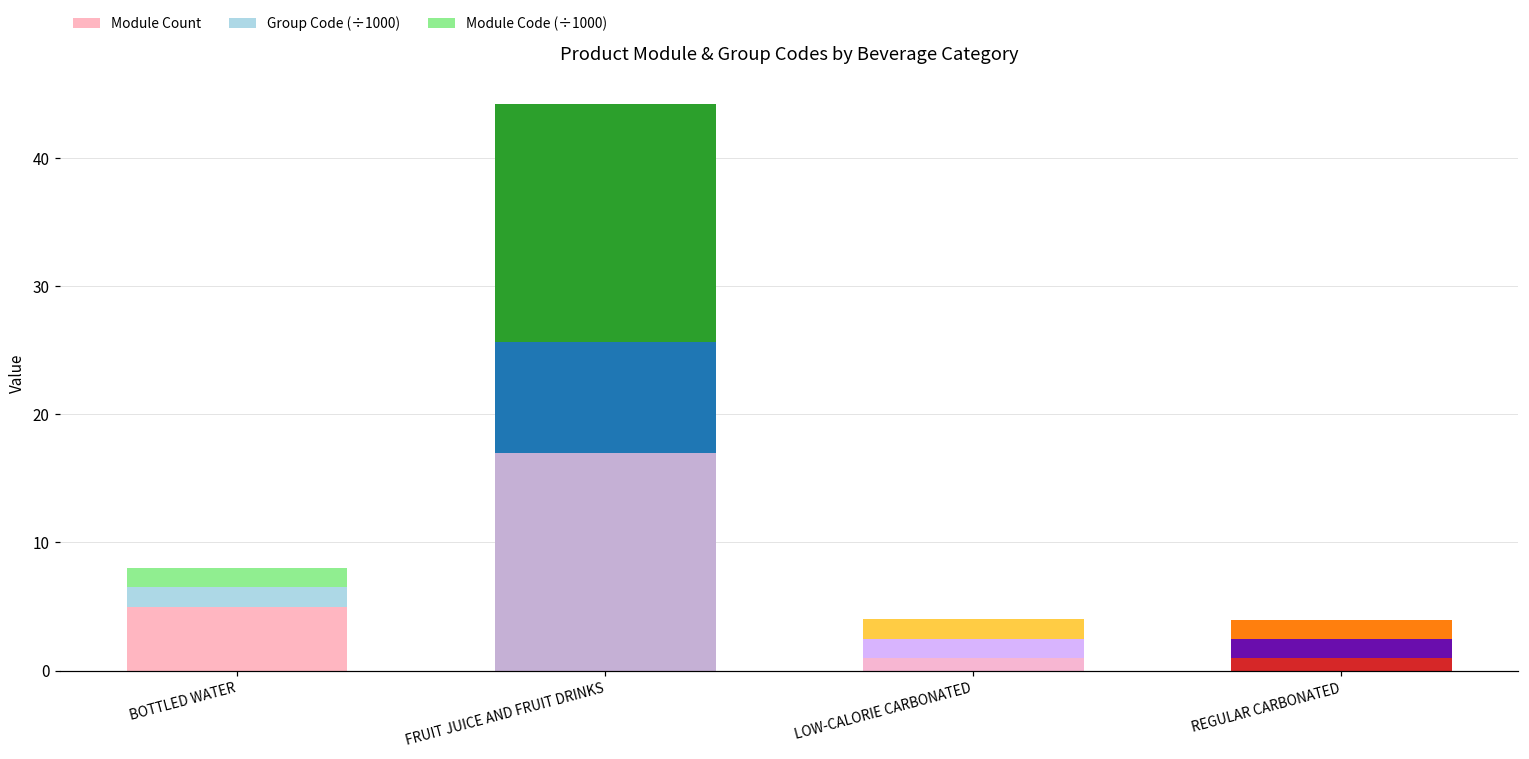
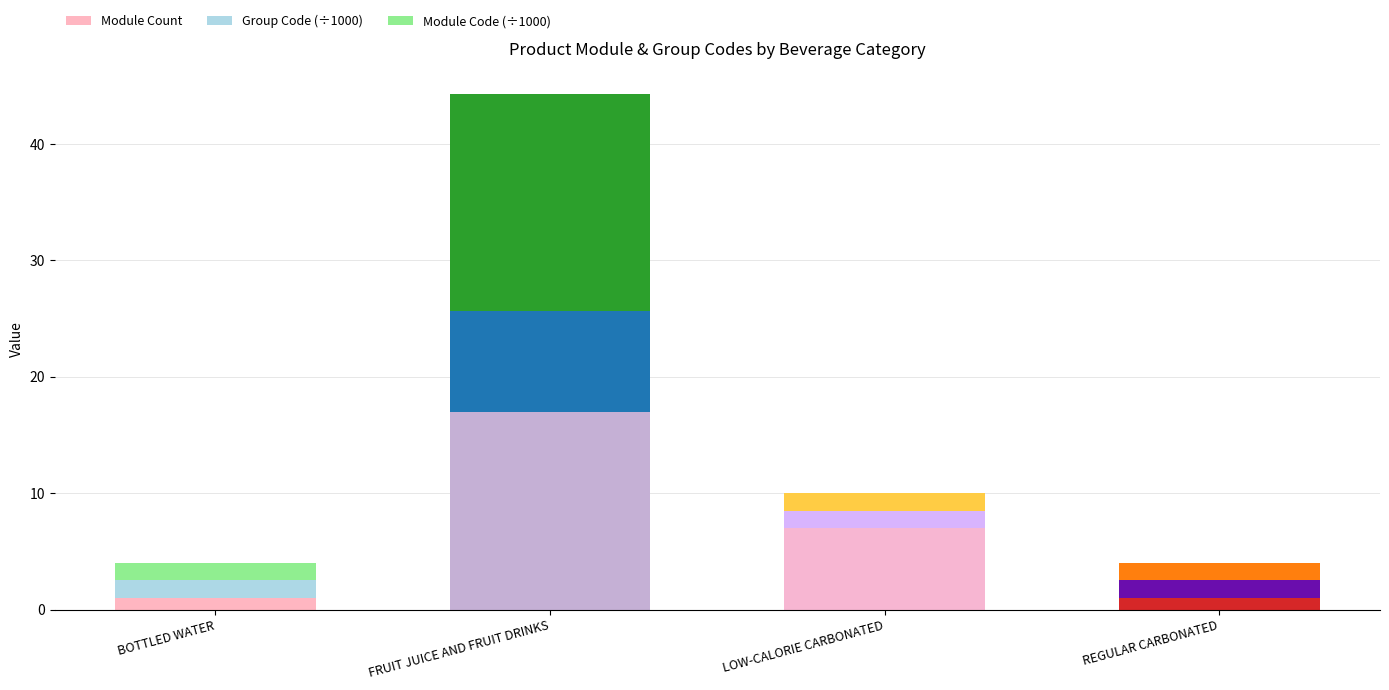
  {
    "Module Count": {
-     "BOTTLED WATER": 5,
+     "BOTTLED WATER": 1,
      "FRUIT JUICE AND FRUIT DRINKS": 17,
-     "LOW-CALORIE CARBONATED": 1,
+     "LOW-CALORIE CARBONATED": 7,
      "REGULAR CARBONATED": 1
    },
    "Group Code (÷1000)": {
      "BOTTLED WATER": 1.5,
      "FRUIT JUICE AND FRUIT DRINKS": 8.6,
      "LOW-CALORIE CARBONATED": 1.5,
      "REGULAR CARBONATED": 1.5
    },
    "Module Code (÷1000)": {
      "BOTTLED WATER": 1.5,
      "FRUIT JUICE AND FRUIT DRINKS": 18.6,
      "LOW-CALORIE CARBONATED": 1.6,
      "REGULAR CARBONATED": 1.5
    }
  }
